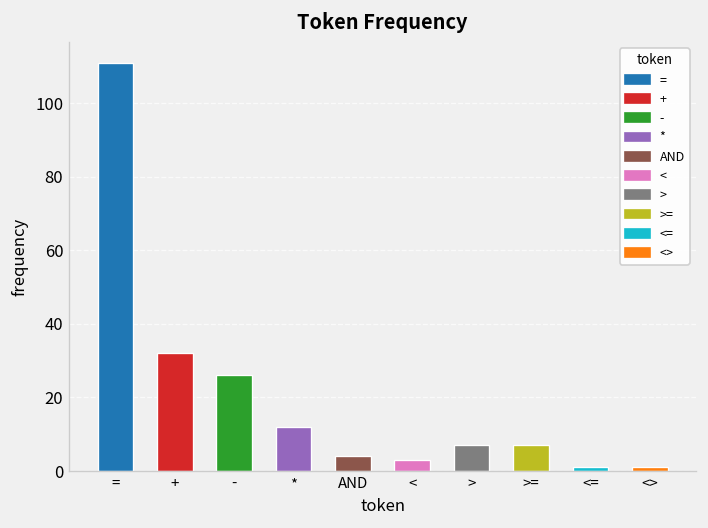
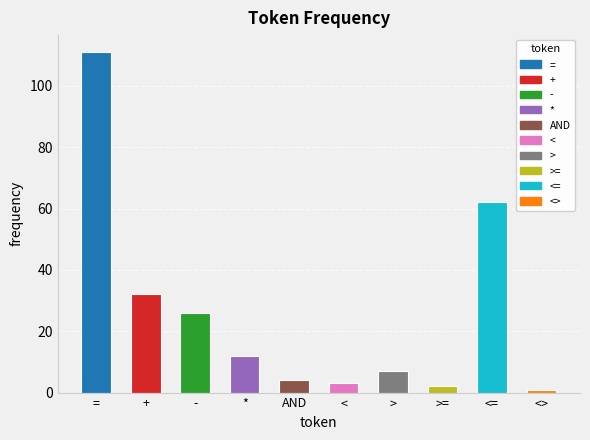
  {
    "=": 111,
    "+": 32,
    "-": 26,
    "*": 12,
    "AND": 4,
    "<": 3,
    ">": 7,
-   ">=": 7,
-   "<=": 1,
+   ">=": 2,
+   "<=": 62,
    "<>": 1
  }
